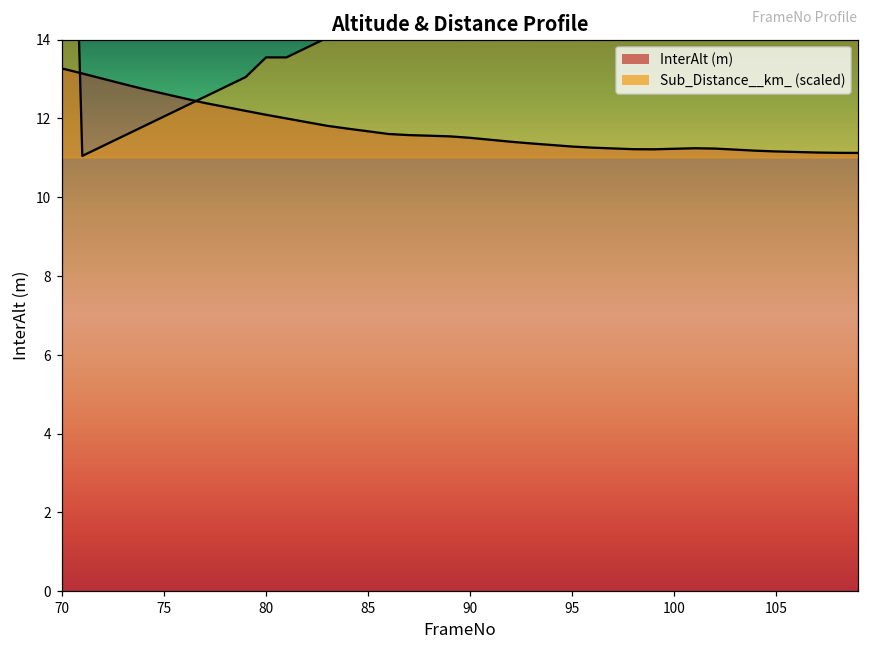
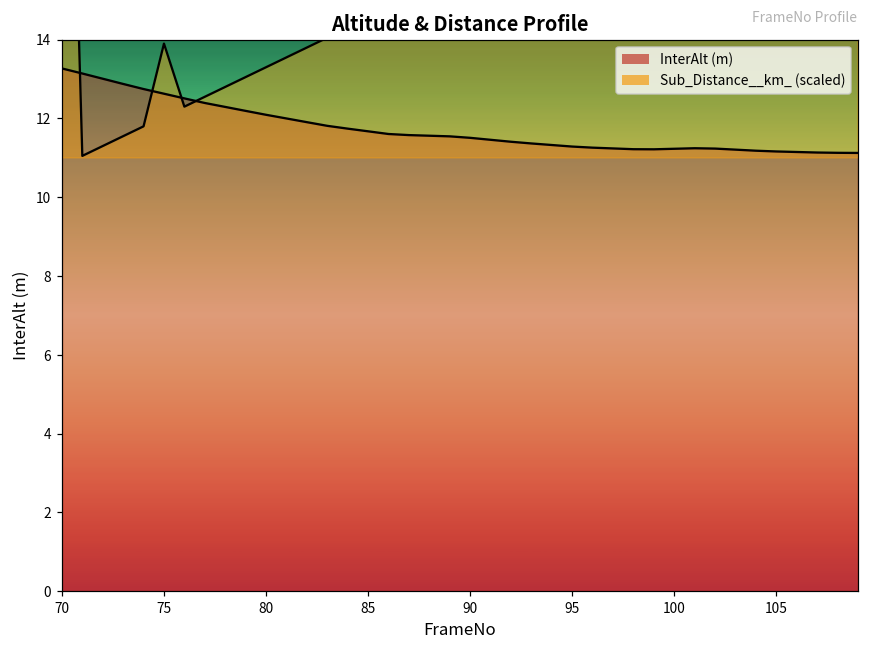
  {
    "Sub_Distance__km_ (scaled)": {
-     "75": 12.1,
-     "80": 13.6
+     "75": 13.9,
+     "80": 13.3
    }
  }
